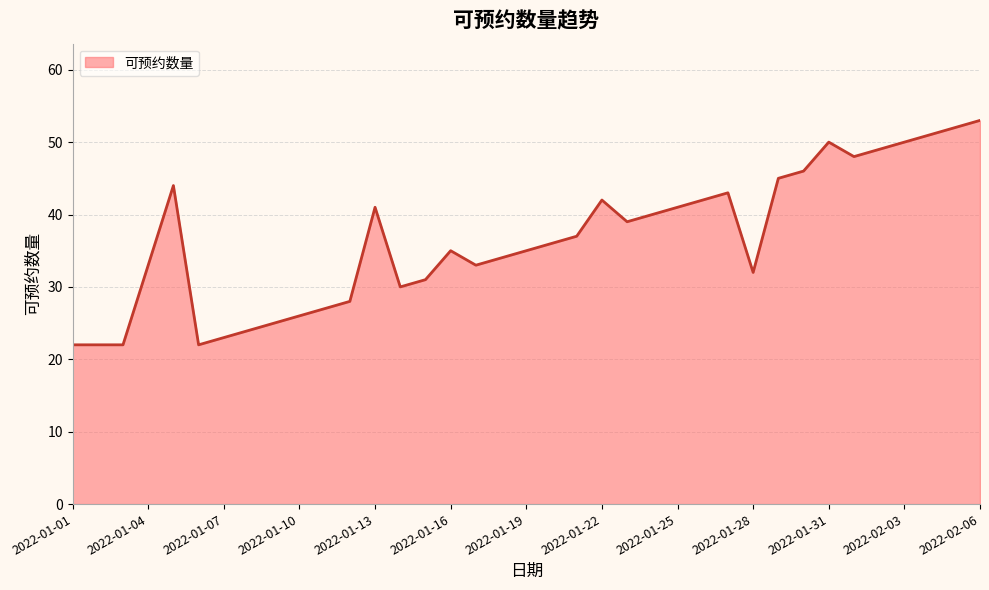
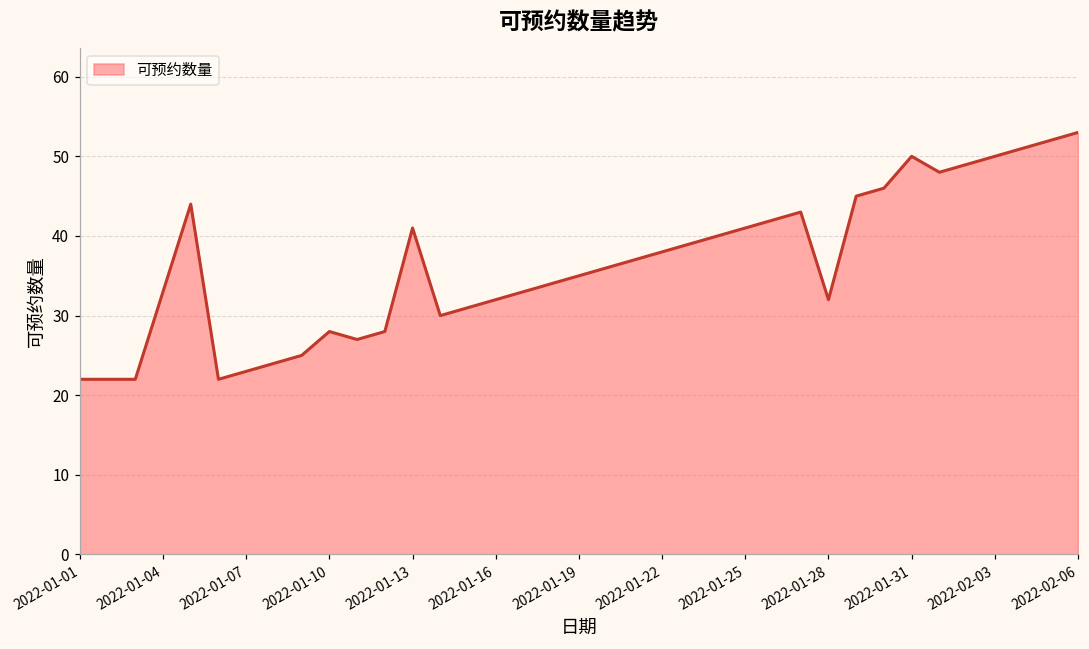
  {
    "2022-01-01": 22,
    "2022-01-04": 33,
    "2022-01-07": 23,
-   "2022-01-10": 26,
+   "2022-01-10": 28,
    "2022-01-13": 41,
-   "2022-01-16": 35,
+   "2022-01-16": 32,
    "2022-01-19": 35,
-   "2022-01-22": 42,
+   "2022-01-22": 38,
    "2022-01-25": 41,
    "2022-01-28": 32,
    "2022-01-31": 50,
    "2022-02-03": 50,
    "2022-02-06": 53
  }
